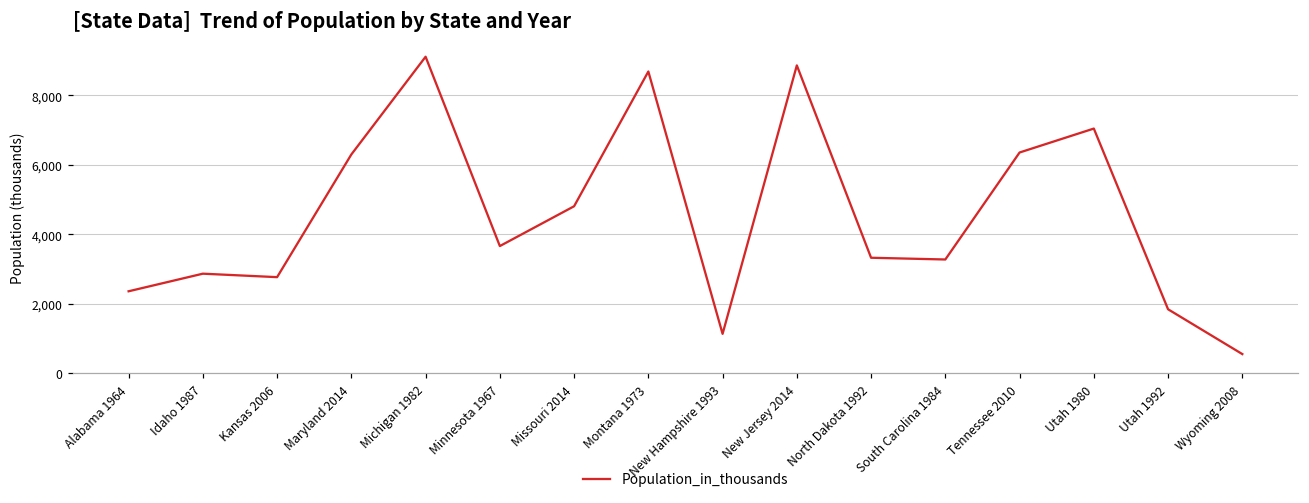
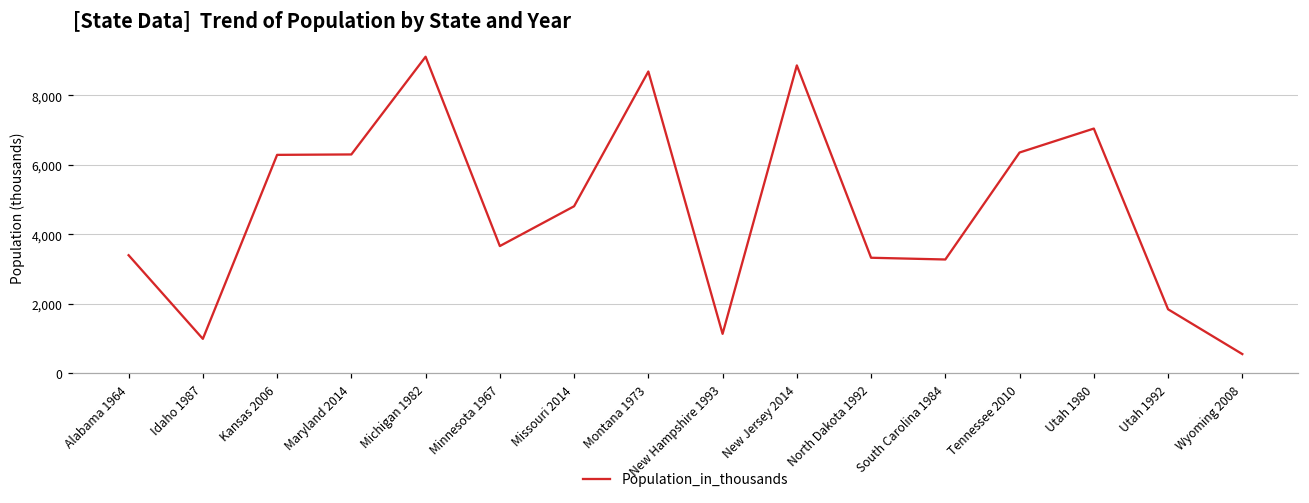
  {
-   "Alabama 1964": "2,400",
-   "Idaho 1987": "2,900",
-   "Kansas 2006": "2,800",
+   "Alabama 1964": "3,400",
+   "Idaho 1987": "1,000",
+   "Kansas 2006": "6,300",
    "Maryland 2014": "6,300",
    "Michigan 1982": "9,100",
    "Minnesota 1967": "3,700",
    "Missouri 2014": "4,800",
    "Montana 1973": "8,700",
    "New Hampshire 1993": "1,100",
    "New Jersey 2014": "8,900",
    "North Dakota 1992": "3,300",
    "South Carolina 1984": "3,300",
    "Tennessee 2010": "6,400",
    "Utah 1980": "7,000",
    "Utah 1992": "1,800",
    "Wyoming 2008": "500"
  }
